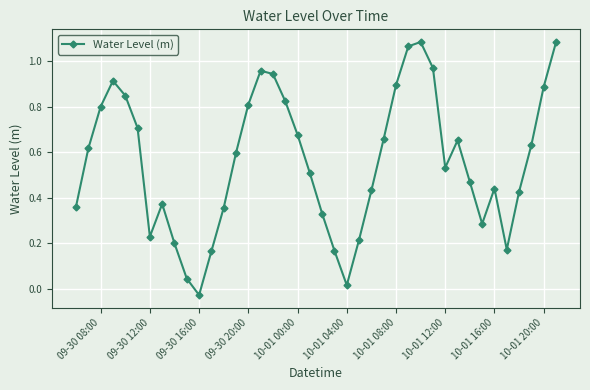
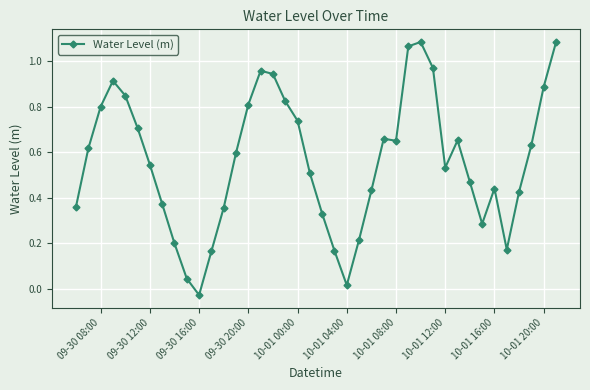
  {
    "09-30 08:00": 0.80,
-   "09-30 12:00": 0.23,
+   "09-30 12:00": 0.54,
    "09-30 16:00": -0.03,
    "09-30 20:00": 0.81,
-   "10-01 00:00": 0.68,
+   "10-01 00:00": 0.74,
    "10-01 04:00": 0.02,
-   "10-01 08:00": 0.89,
+   "10-01 08:00": 0.65,
    "10-01 12:00": 0.53,
    "10-01 16:00": 0.44,
    "10-01 20:00": 0.89
  }
